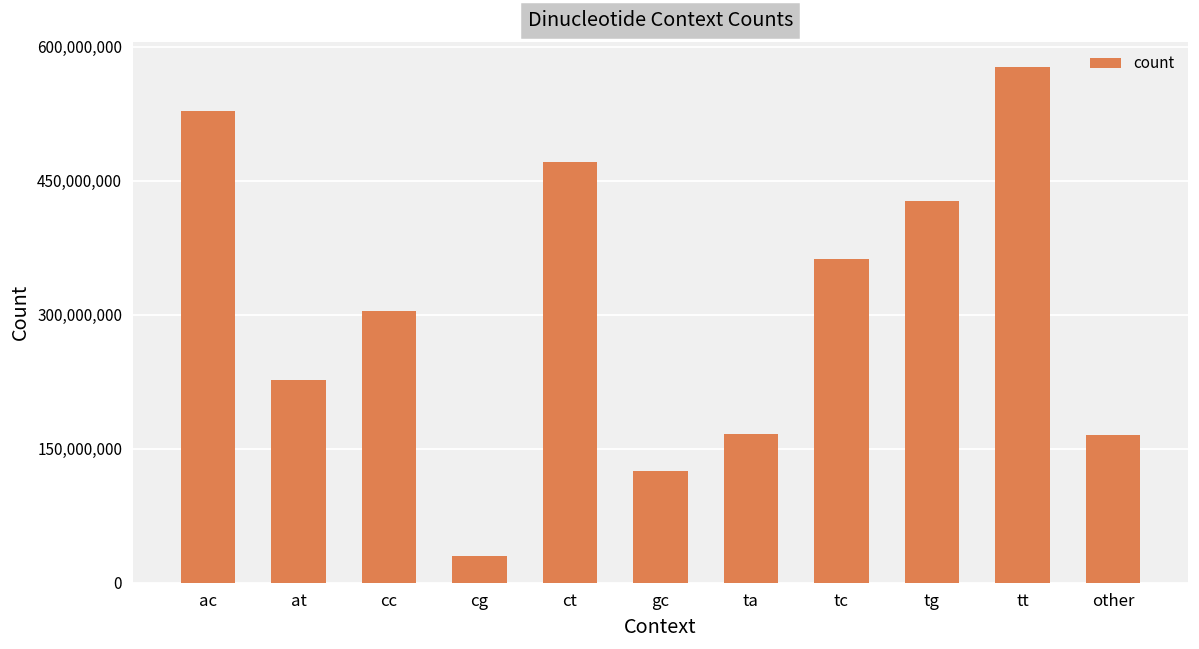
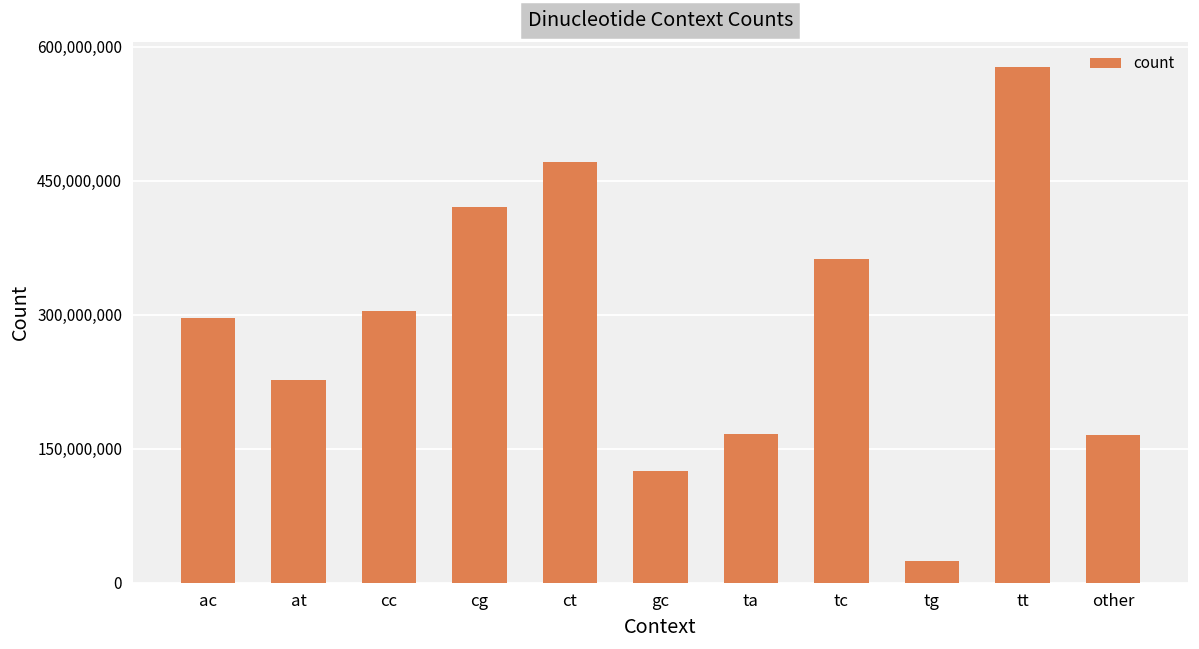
  {
-   "ac": "530,000,000",
+   "ac": "300,000,000",
    "at": "230,000,000",
    "cc": "300,000,000",
-   "cg": "30,000,000",
+   "cg": "420,000,000",
    "ct": "470,000,000",
    "gc": "120,000,000",
    "ta": "170,000,000",
    "tc": "360,000,000",
-   "tg": "430,000,000",
+   "tg": "20,000,000",
    "tt": "580,000,000",
    "other": "170,000,000"
  }
